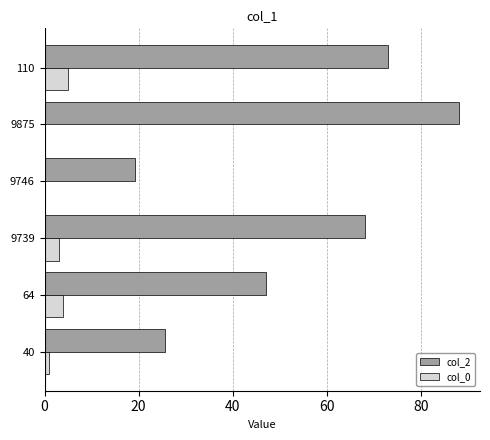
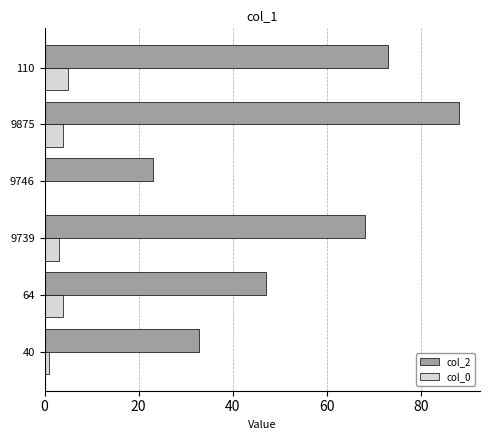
  {
    "col_2": {
      "110": 73,
      "9875": 88,
-     "9746": 19,
+     "9746": 23,
      "9739": 68,
      "64": 47,
-     "40": 26
+     "40": 33
    },
    "col_0": {
      "110": 5,
-     "9875": 0,
+     "9875": 4,
      "9746": 0,
      "9739": 3,
      "64": 4,
      "40": 1
    }
  }
